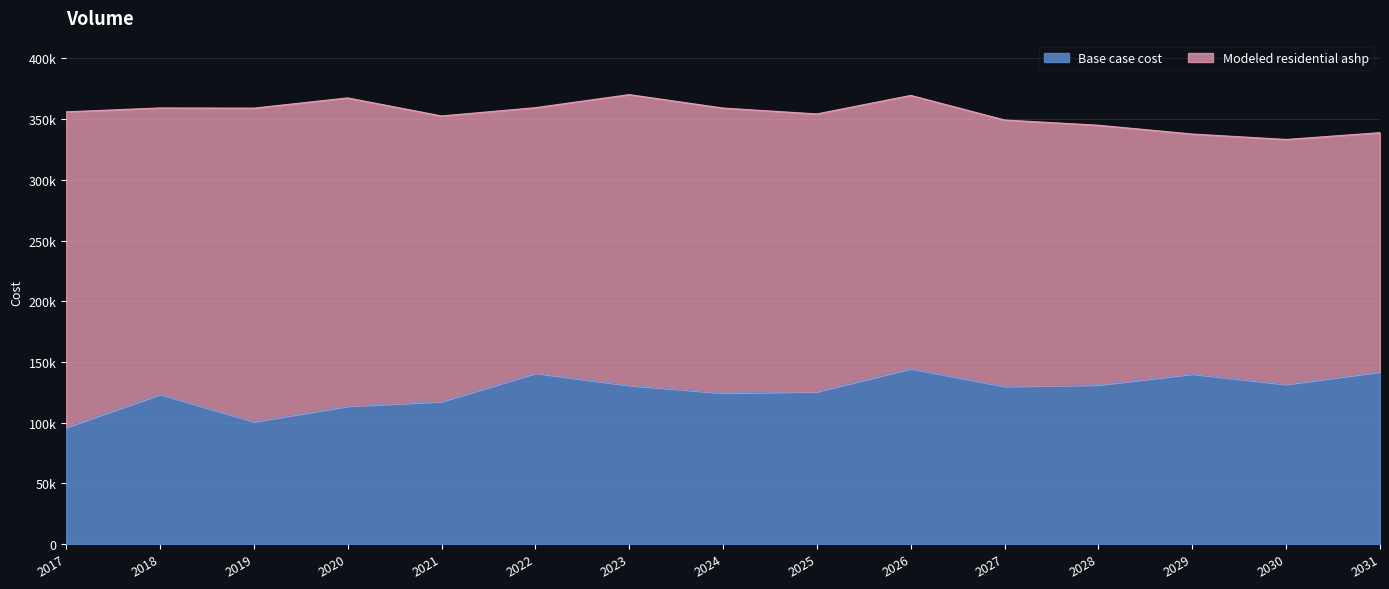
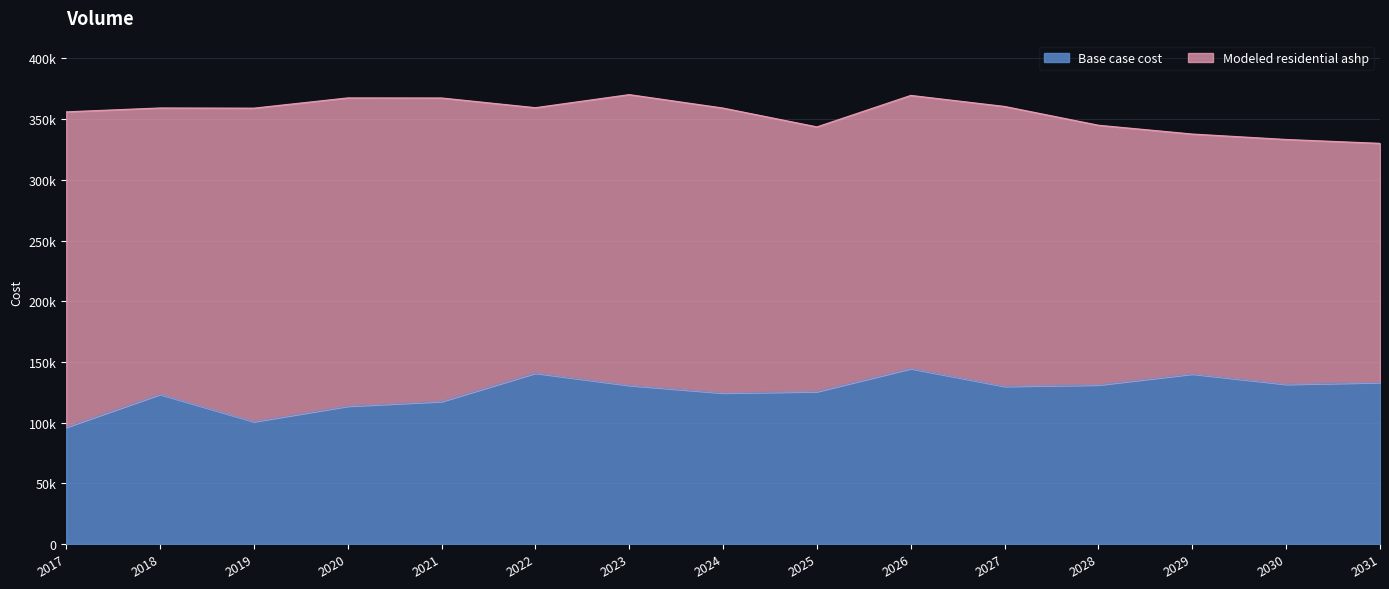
  {
    "Base case cost": {
      "2017": 96000,
      "2018": 123000,
      "2019": 101000,
      "2020": 114000,
      "2021": 117000,
      "2022": 141000,
      "2023": 131000,
      "2024": 124000,
      "2025": 126000,
      "2026": 145000,
      "2027": 130000,
      "2028": 131000,
      "2029": 140000,
      "2030": 132000,
-     "2031": 142000
+     "2031": 133000
    },
    "Modeled residential ashp": {
      "2017": 260000,
      "2018": 236000,
      "2019": 258000,
      "2020": 254000,
-     "2021": 235000,
+     "2021": 250000,
      "2022": 219000,
      "2023": 240000,
      "2024": 235000,
-     "2025": 229000,
+     "2025": 218000,
      "2026": 225000,
-     "2027": 219000,
+     "2027": 231000,
      "2028": 214000,
      "2029": 198000,
      "2030": 202000,
      "2031": 197000
    }
  }
